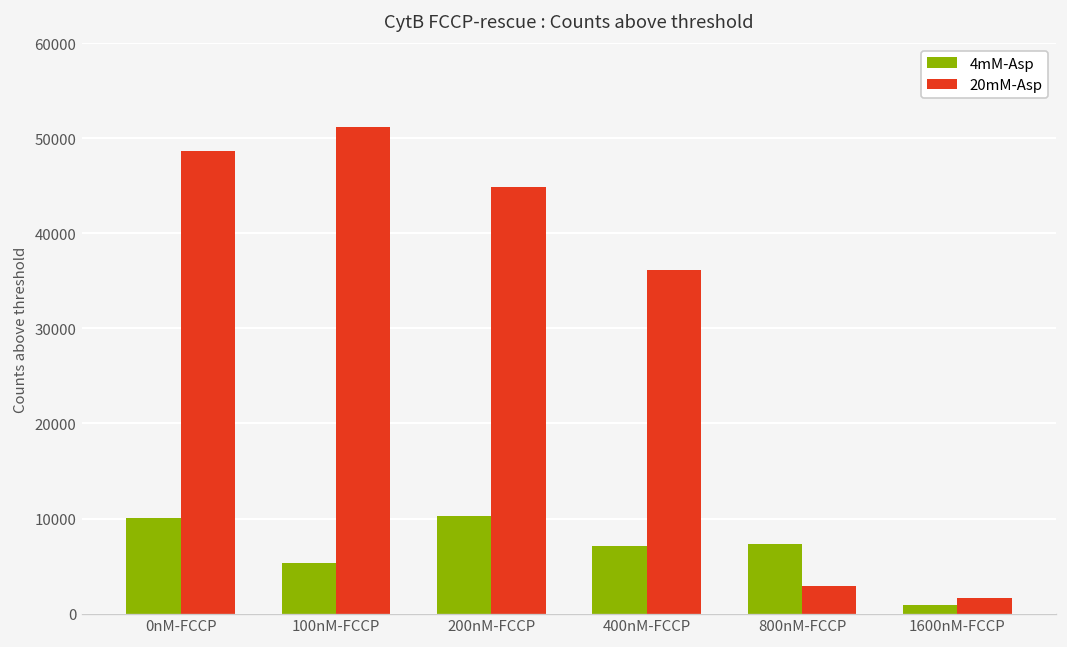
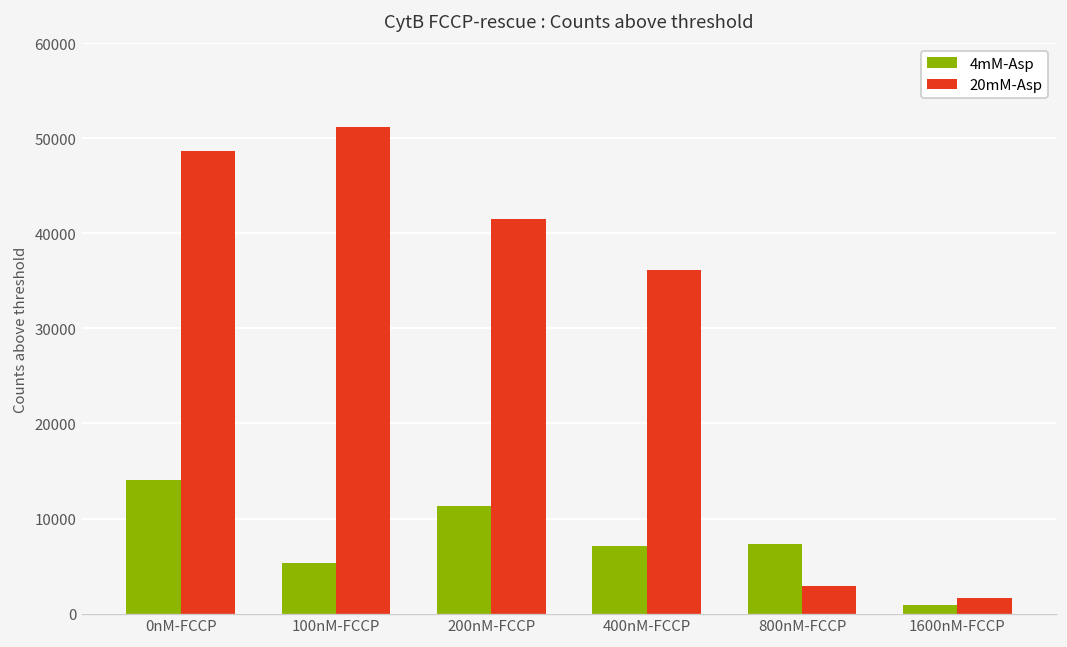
  {
    "4mM-Asp": {
-     "0nM-FCCP": 10000,
+     "0nM-FCCP": 14000,
      "100nM-FCCP": 5000,
-     "200nM-FCCP": 10000,
+     "200nM-FCCP": 11000,
      "400nM-FCCP": 7000,
      "800nM-FCCP": 7000,
      "1600nM-FCCP": 1000
    },
    "20mM-Asp": {
      "0nM-FCCP": 49000,
      "100nM-FCCP": 51000,
-     "200nM-FCCP": 45000,
+     "200nM-FCCP": 41000,
      "400nM-FCCP": 36000,
      "800nM-FCCP": 3000,
      "1600nM-FCCP": 2000
    }
  }
